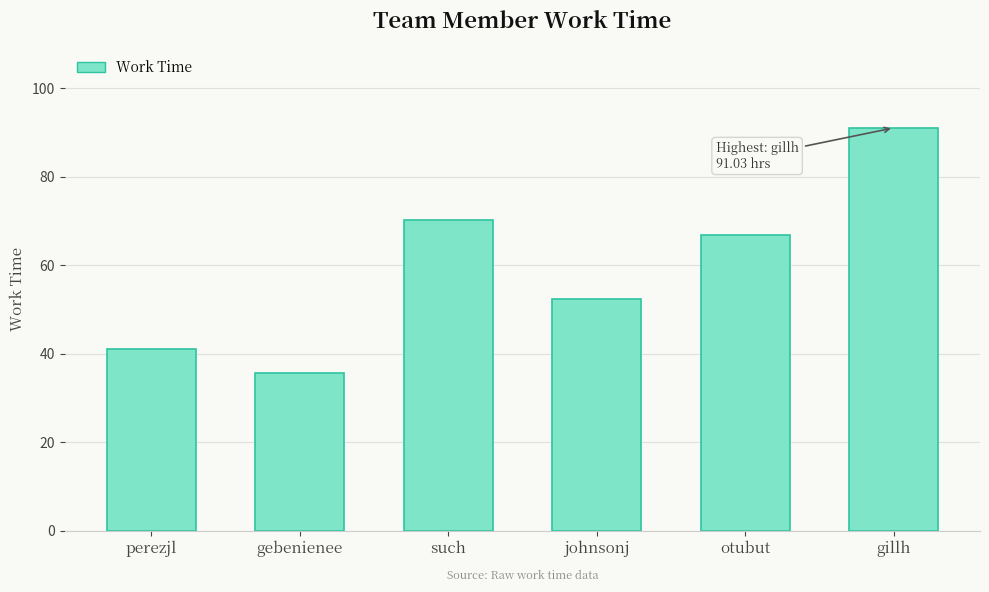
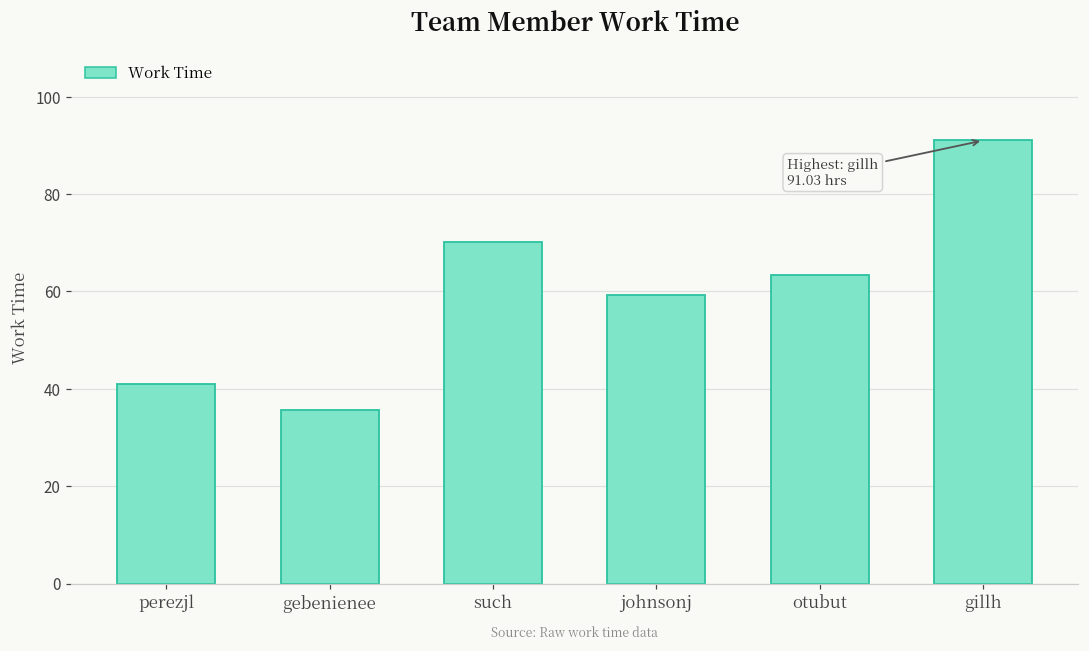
  {
    "perezjl": 41,
    "gebenienee": 36,
    "such": 70,
-   "johnsonj": 52,
-   "otubut": 67
+   "johnsonj": 59,
+   "otubut": 63
  }
